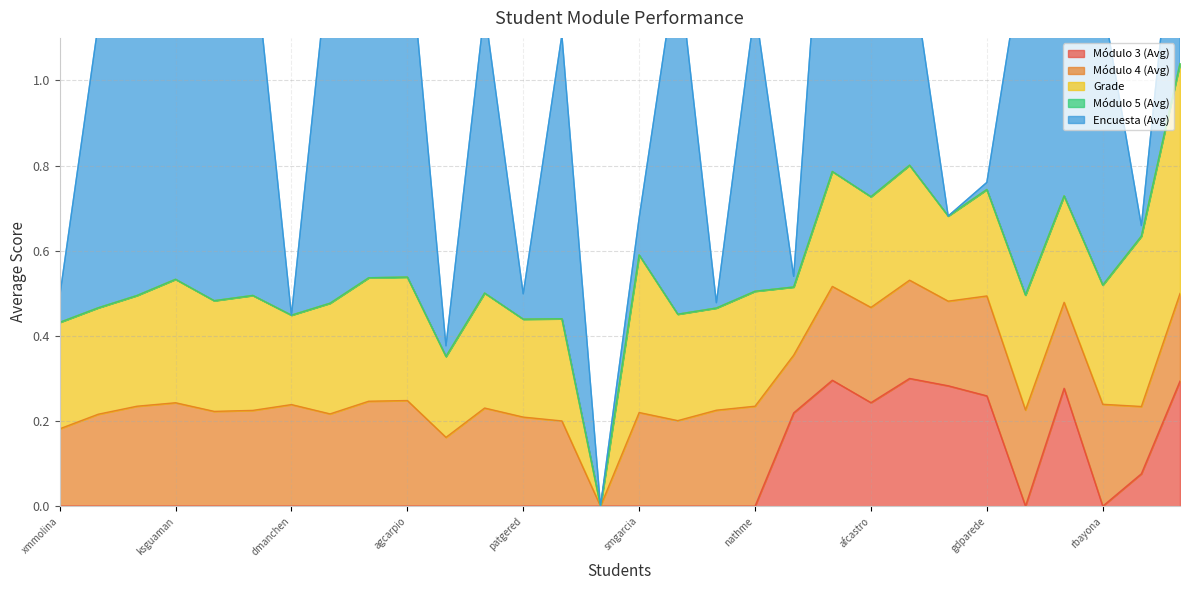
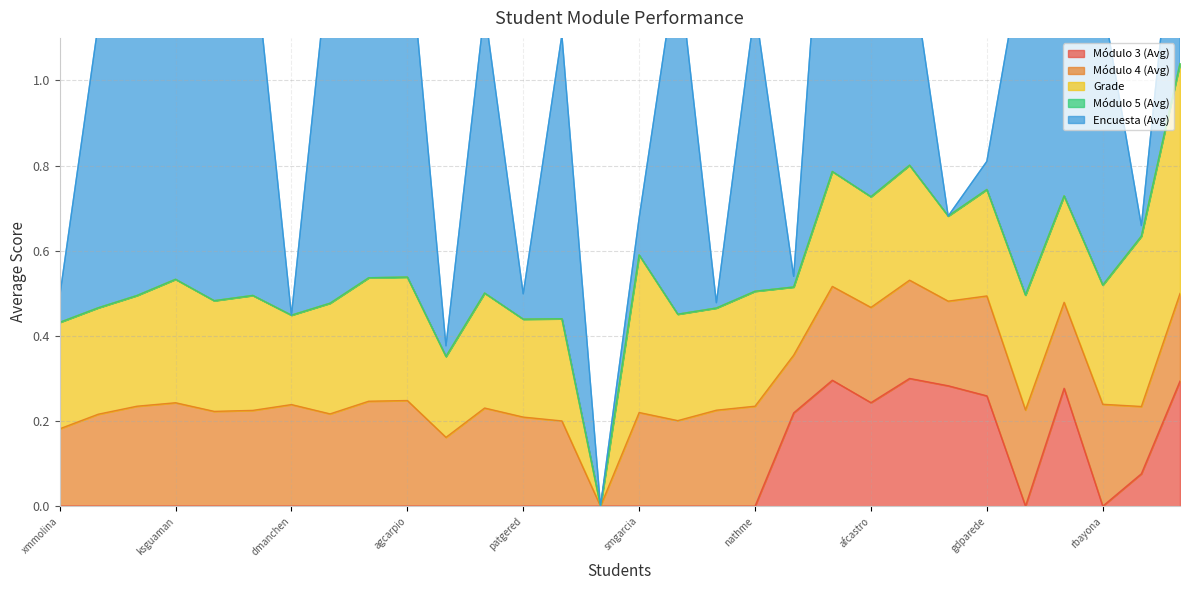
  {
    "Encuesta (Avg)": {
      "xmmolina": 0.06,
      "patgered": 0.06,
      "smgarcia": 0.09,
-     "gdparede": 0.02
+     "gdparede": 0.07
    }
  }
